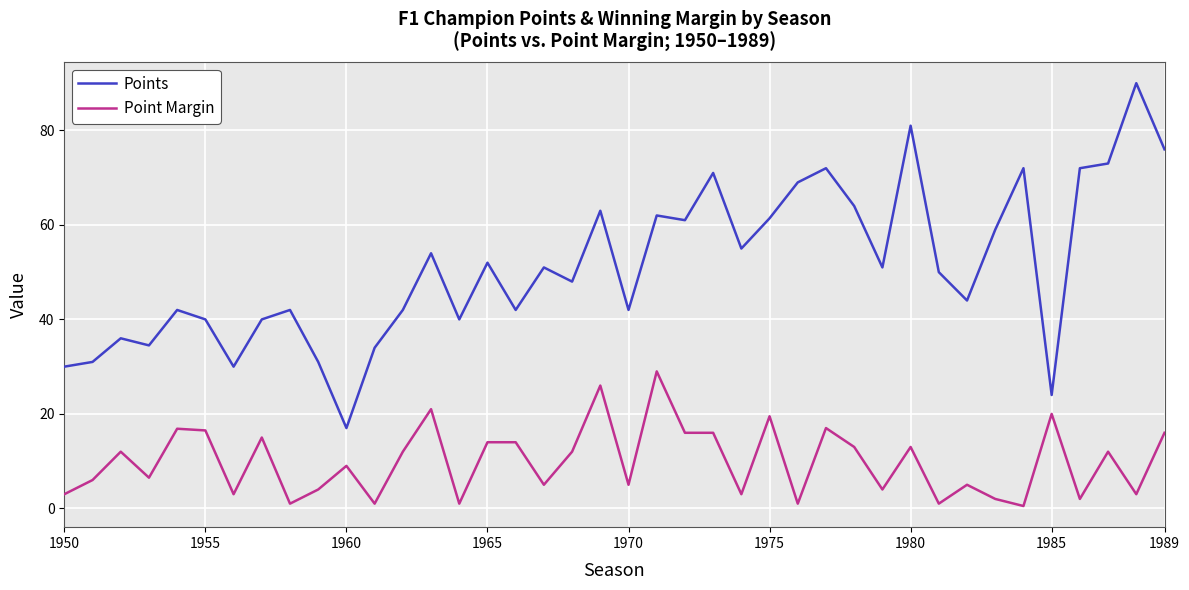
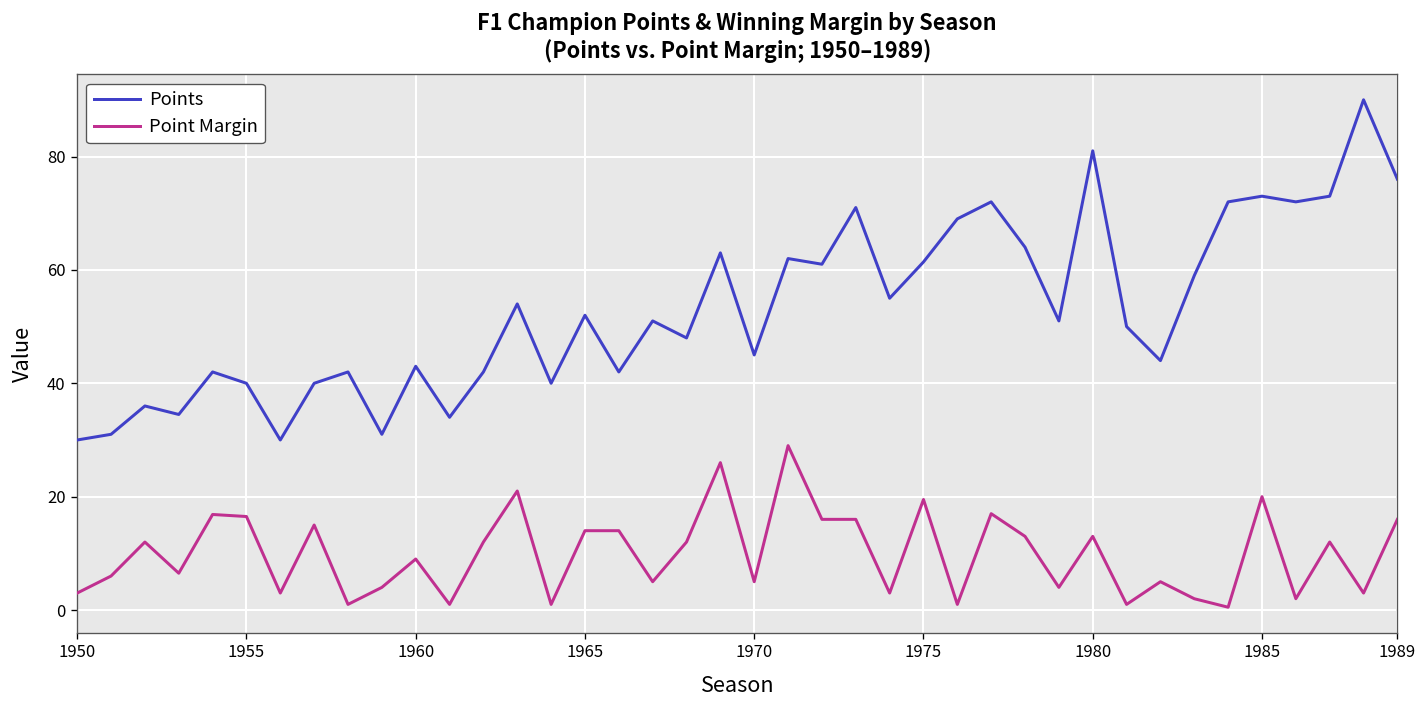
  {
    "Points": {
      "1950": 30,
      "1955": 40,
-     "1960": 17,
+     "1960": 43,
      "1965": 52,
-     "1970": 42,
+     "1970": 45,
      "1975": 61,
      "1980": 81,
-     "1985": 24,
+     "1985": 73,
      "1989": 76
    },
    "Point Margin": {
      "1950": 3,
      "1955": 17,
      "1960": 9,
      "1965": 14,
      "1970": 5,
      "1975": 20,
      "1980": 13,
      "1985": 20,
      "1989": 16
    }
  }
